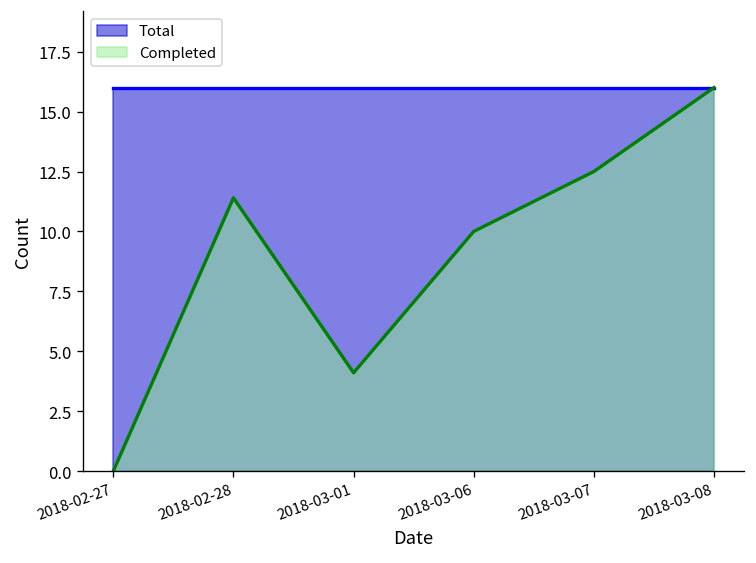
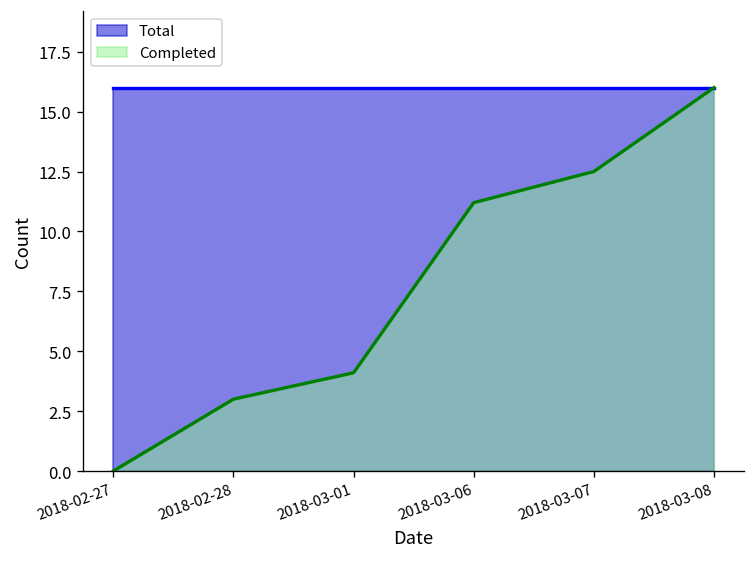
  {
    "Total": {
      "2018-02-27": 16.0,
      "2018-02-28": 16.0,
      "2018-03-01": 16.0,
      "2018-03-06": 16.0,
      "2018-03-07": 16.0
    },
    "Completed": {
      "2018-02-27": 0.0,
-     "2018-02-28": 11.4,
+     "2018-02-28": 3.0,
      "2018-03-01": 4.1,
-     "2018-03-06": 10.0,
+     "2018-03-06": 11.2,
      "2018-03-07": 12.5
    }
  }
